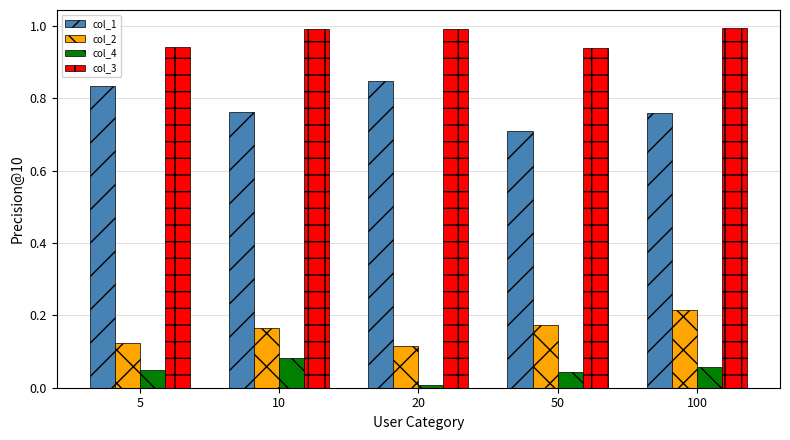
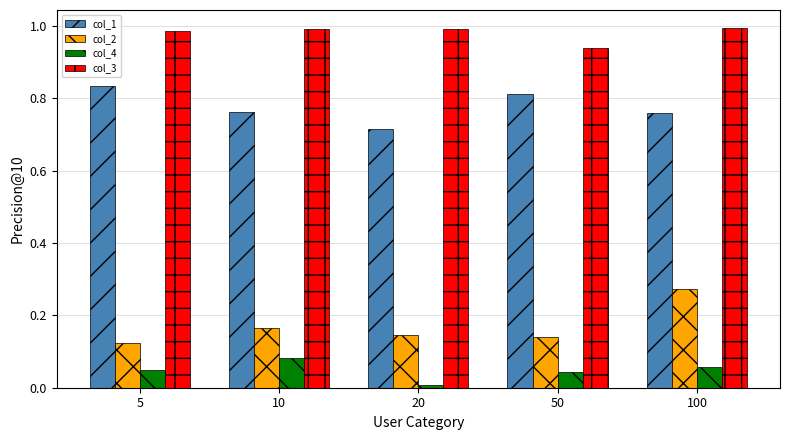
  {
    "col_1": {
      "5": 0.83,
      "10": 0.76,
-     "20": 0.85,
-     "50": 0.71,
+     "20": 0.72,
+     "50": 0.81,
      "100": 0.76
    },
    "col_2": {
      "5": 0.12,
      "10": 0.17,
-     "20": 0.11,
-     "50": 0.17,
-     "100": 0.21
+     "20": 0.15,
+     "50": 0.14,
+     "100": 0.27
    },
    "col_4": {
      "5": 0.05,
      "10": 0.08,
      "50": 0.04,
      "100": 0.06
    },
    "col_3": {
-     "5": 0.94,
+     "5": 0.99,
      "10": 0.99,
      "20": 0.99,
      "50": 0.94,
      "100": 0.99
    }
  }
